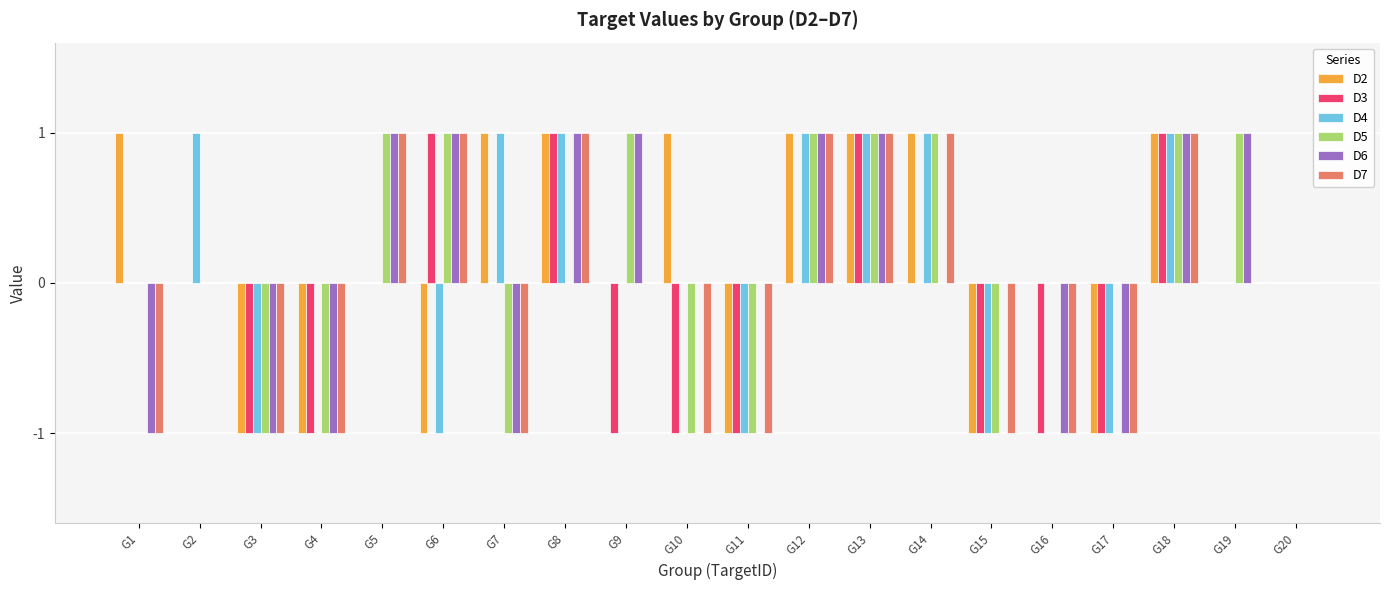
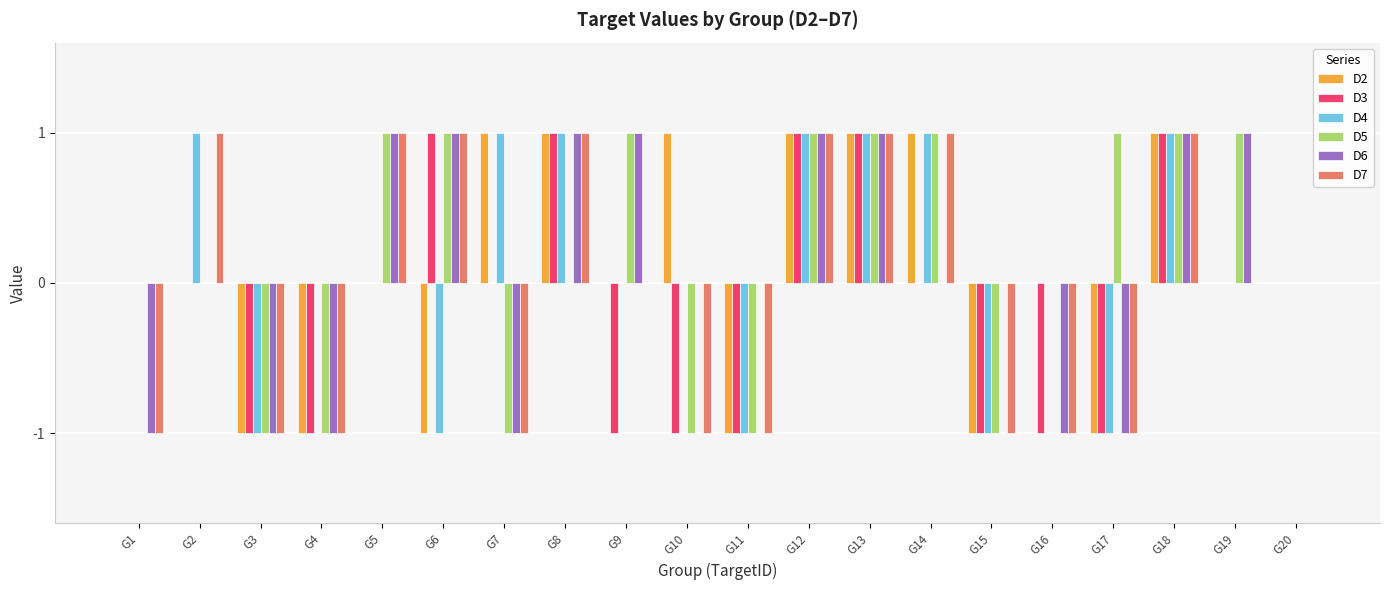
  {
    "D2": {
-     "G1": 1,
+     "G1": 0,
      "G2": 0,
      "G3": -1,
      "G4": -1,
      "G5": 0,
      "G6": -1,
      "G7": 1,
      "G8": 1,
      "G9": 0,
      "G10": 1,
      "G11": -1,
      "G12": 1,
      "G13": 1,
      "G14": 1,
      "G15": -1,
      "G16": 0,
      "G17": -1,
      "G18": 1,
      "G19": 0,
      "G20": 0
    },
    "D3": {
      "G1": 0,
      "G2": 0,
      "G3": -1,
      "G4": -1,
      "G5": 0,
      "G6": 1,
      "G7": 0,
      "G8": 1,
      "G9": -1,
      "G10": -1,
      "G11": -1,
-     "G12": 0,
+     "G12": 1,
      "G13": 1,
      "G14": 0,
      "G15": -1,
      "G16": -1,
      "G17": -1,
      "G18": 1,
      "G19": 0,
      "G20": 0
    },
    "D4": {
      "G1": 0,
      "G2": 1,
      "G3": -1,
      "G4": 0,
      "G5": 0,
      "G6": -1,
      "G7": 1,
      "G8": 1,
      "G9": 0,
      "G10": 0,
      "G11": -1,
      "G12": 1,
      "G13": 1,
      "G14": 1,
      "G15": -1,
      "G16": 0,
      "G17": -1,
      "G18": 1,
      "G19": 0,
      "G20": 0
    },
    "D5": {
      "G1": 0,
      "G2": 0,
      "G3": -1,
      "G4": -1,
      "G5": 1,
      "G6": 1,
      "G7": -1,
      "G8": 0,
      "G9": 1,
      "G10": -1,
      "G11": -1,
      "G12": 1,
      "G13": 1,
      "G14": 1,
      "G15": -1,
      "G16": 0,
-     "G17": 0,
+     "G17": 1,
      "G18": 1,
      "G19": 1,
      "G20": 0
    },
    "D6": {
      "G1": -1,
      "G2": 0,
      "G3": -1,
      "G4": -1,
      "G5": 1,
      "G6": 1,
      "G7": -1,
      "G8": 1,
      "G9": 1,
      "G10": 0,
      "G11": 0,
      "G12": 1,
      "G13": 1,
      "G14": 0,
      "G15": 0,
      "G16": -1,
      "G17": -1,
      "G18": 1,
      "G19": 1,
      "G20": 0
    },
    "D7": {
      "G1": -1,
-     "G2": 0,
+     "G2": 1,
      "G3": -1,
      "G4": -1,
      "G5": 1,
      "G6": 1,
      "G7": -1,
      "G8": 1,
      "G9": 0,
      "G10": -1,
      "G11": -1,
      "G12": 1,
      "G13": 1,
      "G14": 1,
      "G15": -1,
      "G16": -1,
      "G17": -1,
      "G18": 1,
      "G19": 0,
      "G20": 0
    }
  }
